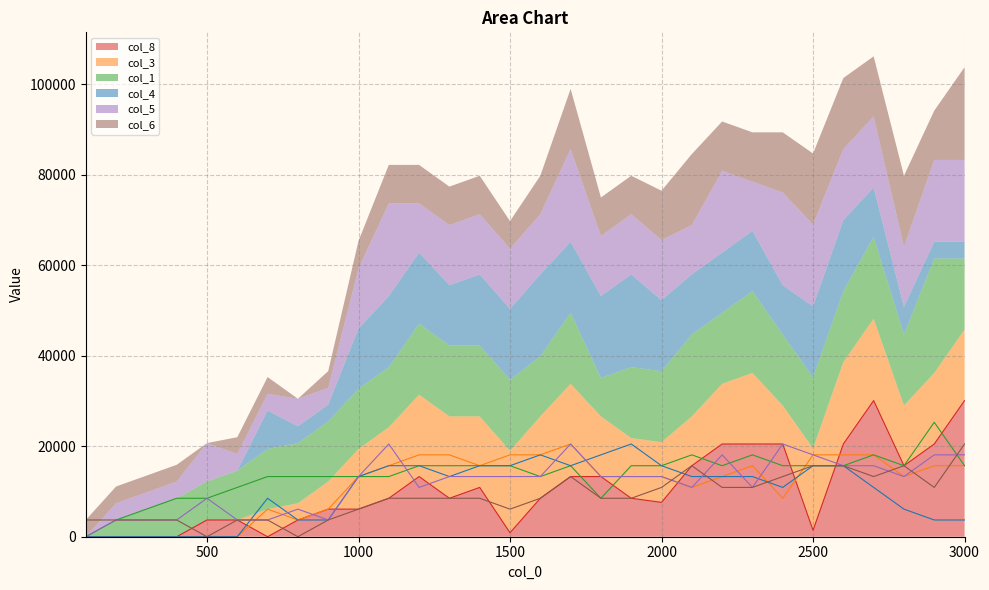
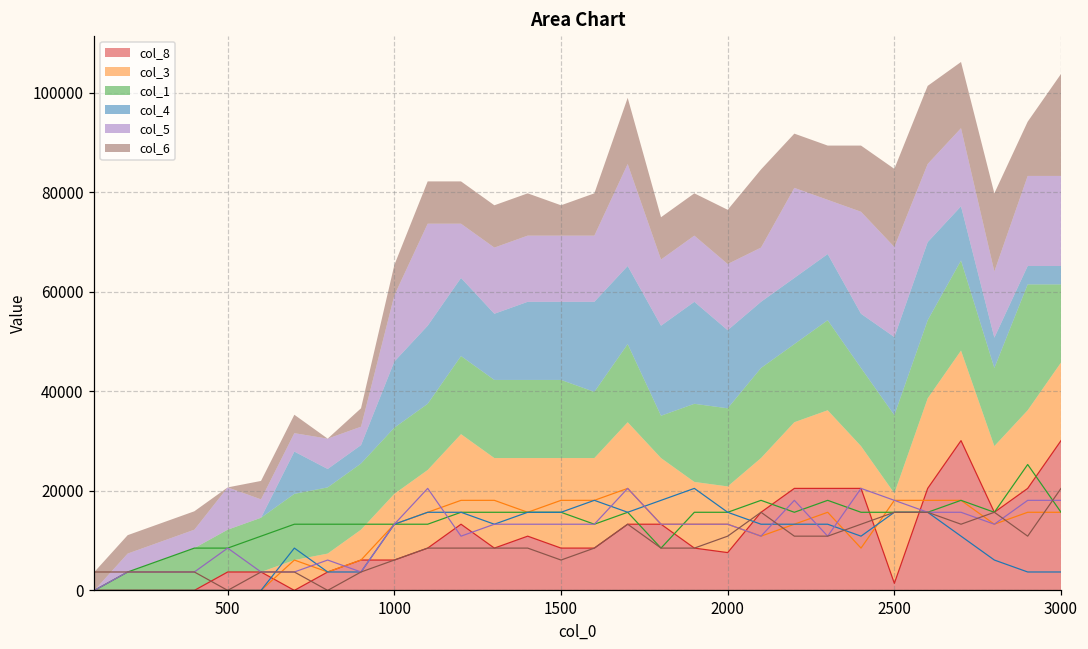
  {
    "col_8": {
-     "1500": 1000,
+     "1500": 9000,
      "2000": 8000,
      "2500": 1000,
      "3000": 30000
    }
  }
